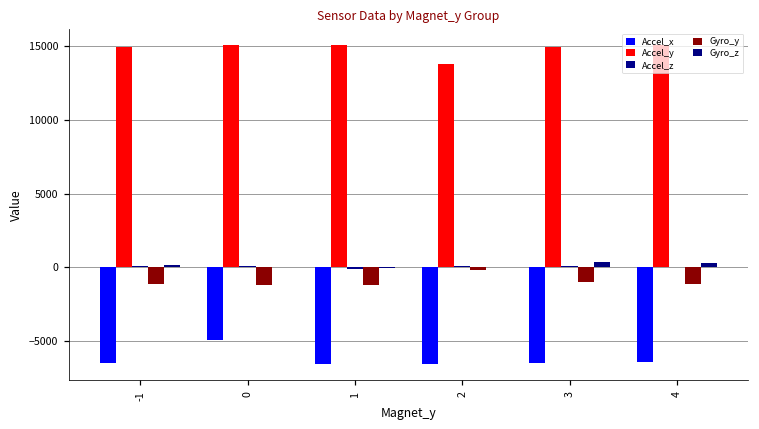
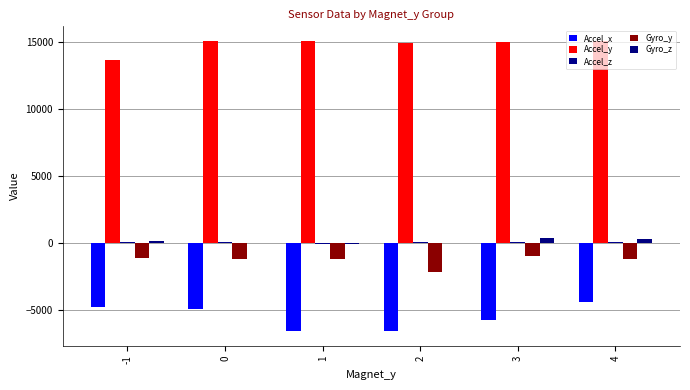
  {
    "Accel_x": {
-     "-1": -6500,
+     "-1": -4800,
      "0": -4900,
      "1": -6500,
      "2": -6600,
-     "3": -6500,
-     "4": -6400
+     "3": -5700,
+     "4": -4400
    },
    "Accel_y": {
-     "-1": 14900,
+     "-1": 13600,
      "0": 15100,
      "1": 15100,
-     "2": 13800,
+     "2": 14900,
      "3": 15000
    },
    "Gyro_y": {
      "-1": -1100,
      "0": -1200,
      "1": -1200,
-     "2": -200,
+     "2": -2200,
      "3": -1000,
      "4": -1200
    }
  }
